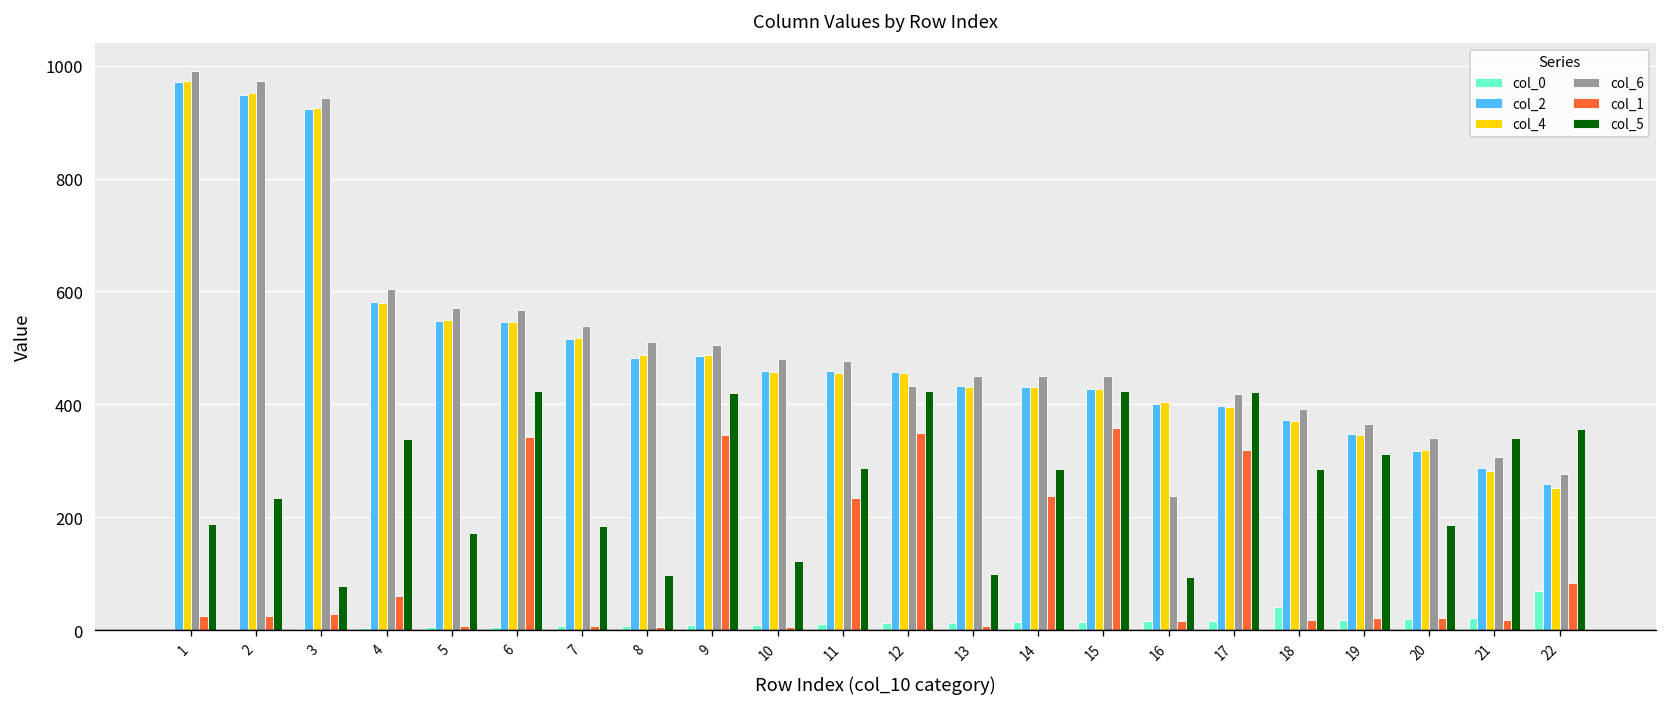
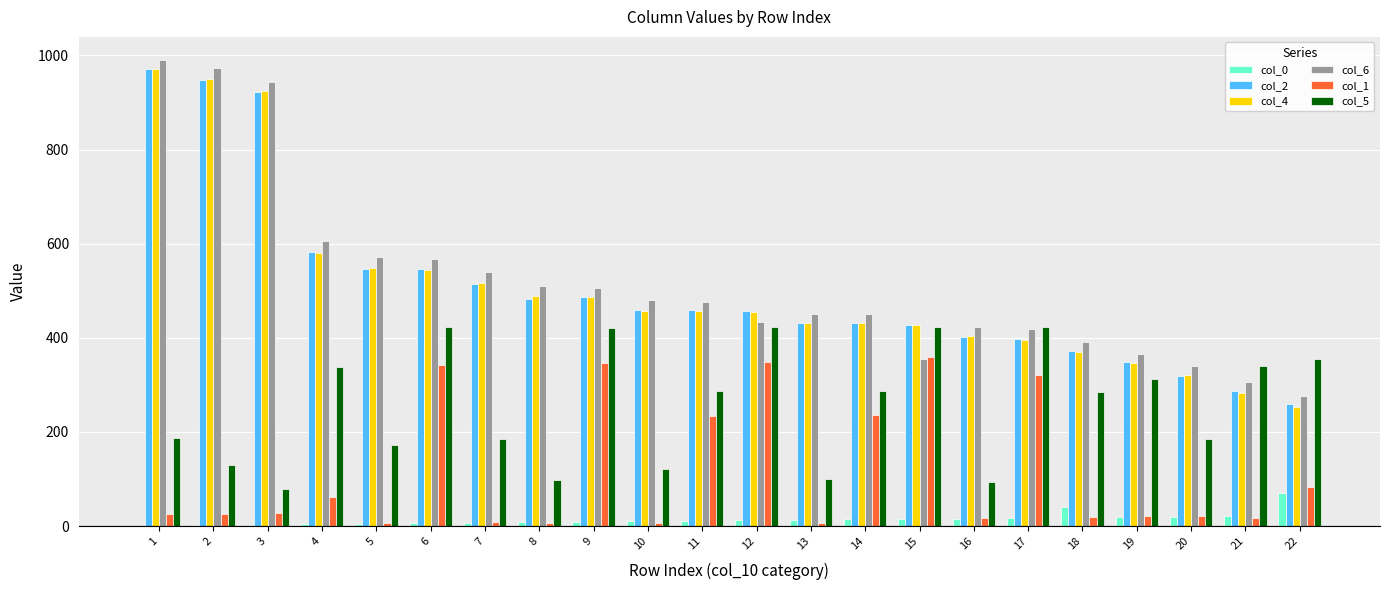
  {
    "col_0": {
      "6": 10,
      "7": 10,
      "8": 10,
      "9": 10,
      "10": 10,
      "11": 10,
      "12": 10,
      "13": 10,
      "14": 10,
      "15": 20,
      "16": 20,
      "17": 20,
      "18": 40,
      "19": 20,
      "20": 20,
      "21": 20,
      "22": 70
    },
    "col_2": {
      "1": 970,
      "2": 950,
      "3": 920,
      "4": 580,
      "5": 550,
      "6": 550,
      "7": 520,
      "8": 480,
      "9": 490,
      "10": 460,
      "11": 460,
      "12": 460,
      "13": 430,
      "14": 430,
      "15": 430,
      "16": 400,
      "17": 400,
      "18": 370,
      "19": 350,
      "20": 320,
      "21": 290,
      "22": 260
    },
    "col_4": {
      "1": 970,
      "2": 950,
      "3": 920,
      "4": 580,
      "5": 550,
      "6": 550,
      "7": 520,
      "8": 490,
      "9": 490,
      "10": 460,
      "11": 460,
      "12": 460,
      "13": 430,
      "14": 430,
      "15": 430,
      "16": 400,
      "17": 400,
      "18": 370,
      "19": 350,
      "20": 320,
      "21": 280,
      "22": 250
    },
    "col_6": {
      "1": 990,
      "2": 970,
      "3": 940,
      "4": 610,
      "5": 570,
      "6": 570,
      "7": 540,
      "8": 510,
      "9": 510,
      "10": 480,
      "11": 480,
      "12": 430,
      "13": 450,
      "14": 450,
-     "15": 450,
-     "16": 240,
+     "15": 350,
+     "16": 420,
      "17": 420,
      "18": 390,
      "19": 370,
      "20": 340,
      "21": 310,
      "22": 280
    },
    "col_1": {
      "1": 30,
      "2": 30,
      "3": 30,
      "4": 60,
      "5": 10,
      "6": 340,
      "7": 10,
      "8": 10,
      "9": 350,
      "10": 10,
      "11": 230,
      "12": 350,
      "13": 10,
      "14": 240,
      "15": 360,
      "16": 20,
      "17": 320,
      "18": 20,
      "19": 20,
      "20": 20,
      "21": 20,
      "22": 80
    },
    "col_5": {
      "1": 190,
-     "2": 230,
+     "2": 130,
      "3": 80,
      "4": 340,
      "5": 170,
      "6": 420,
      "7": 180,
      "8": 100,
      "9": 420,
      "10": 120,
      "11": 290,
      "12": 420,
      "13": 100,
      "14": 290,
      "15": 420,
      "16": 90,
      "17": 420,
      "18": 290,
      "19": 310,
      "20": 190,
      "21": 340,
      "22": 360
    }
  }
